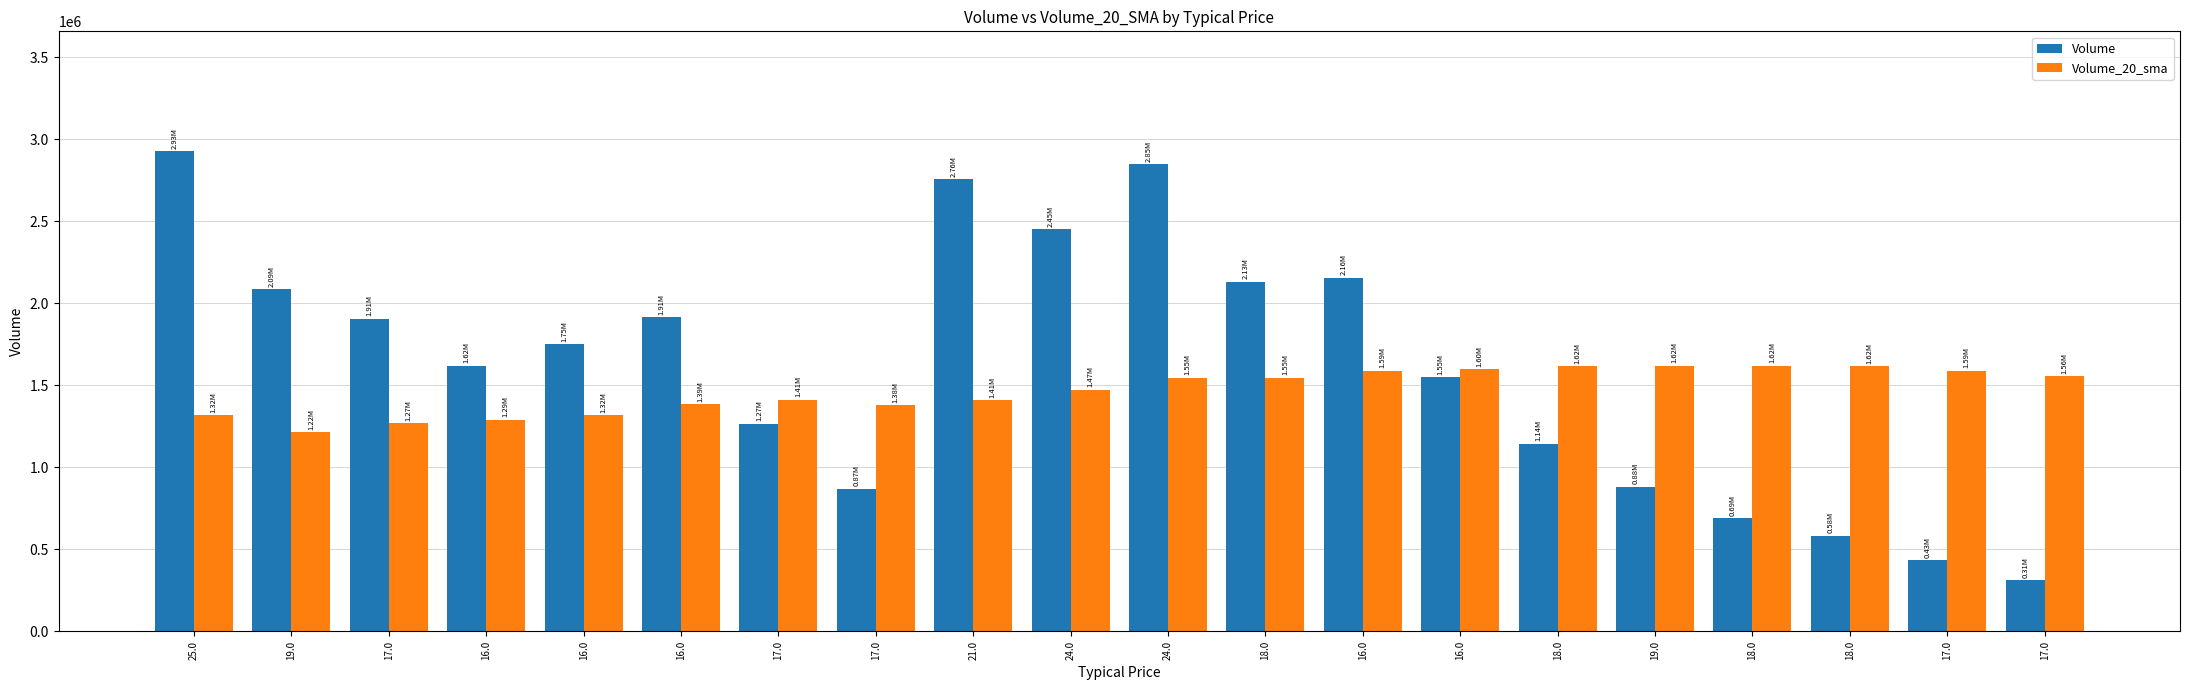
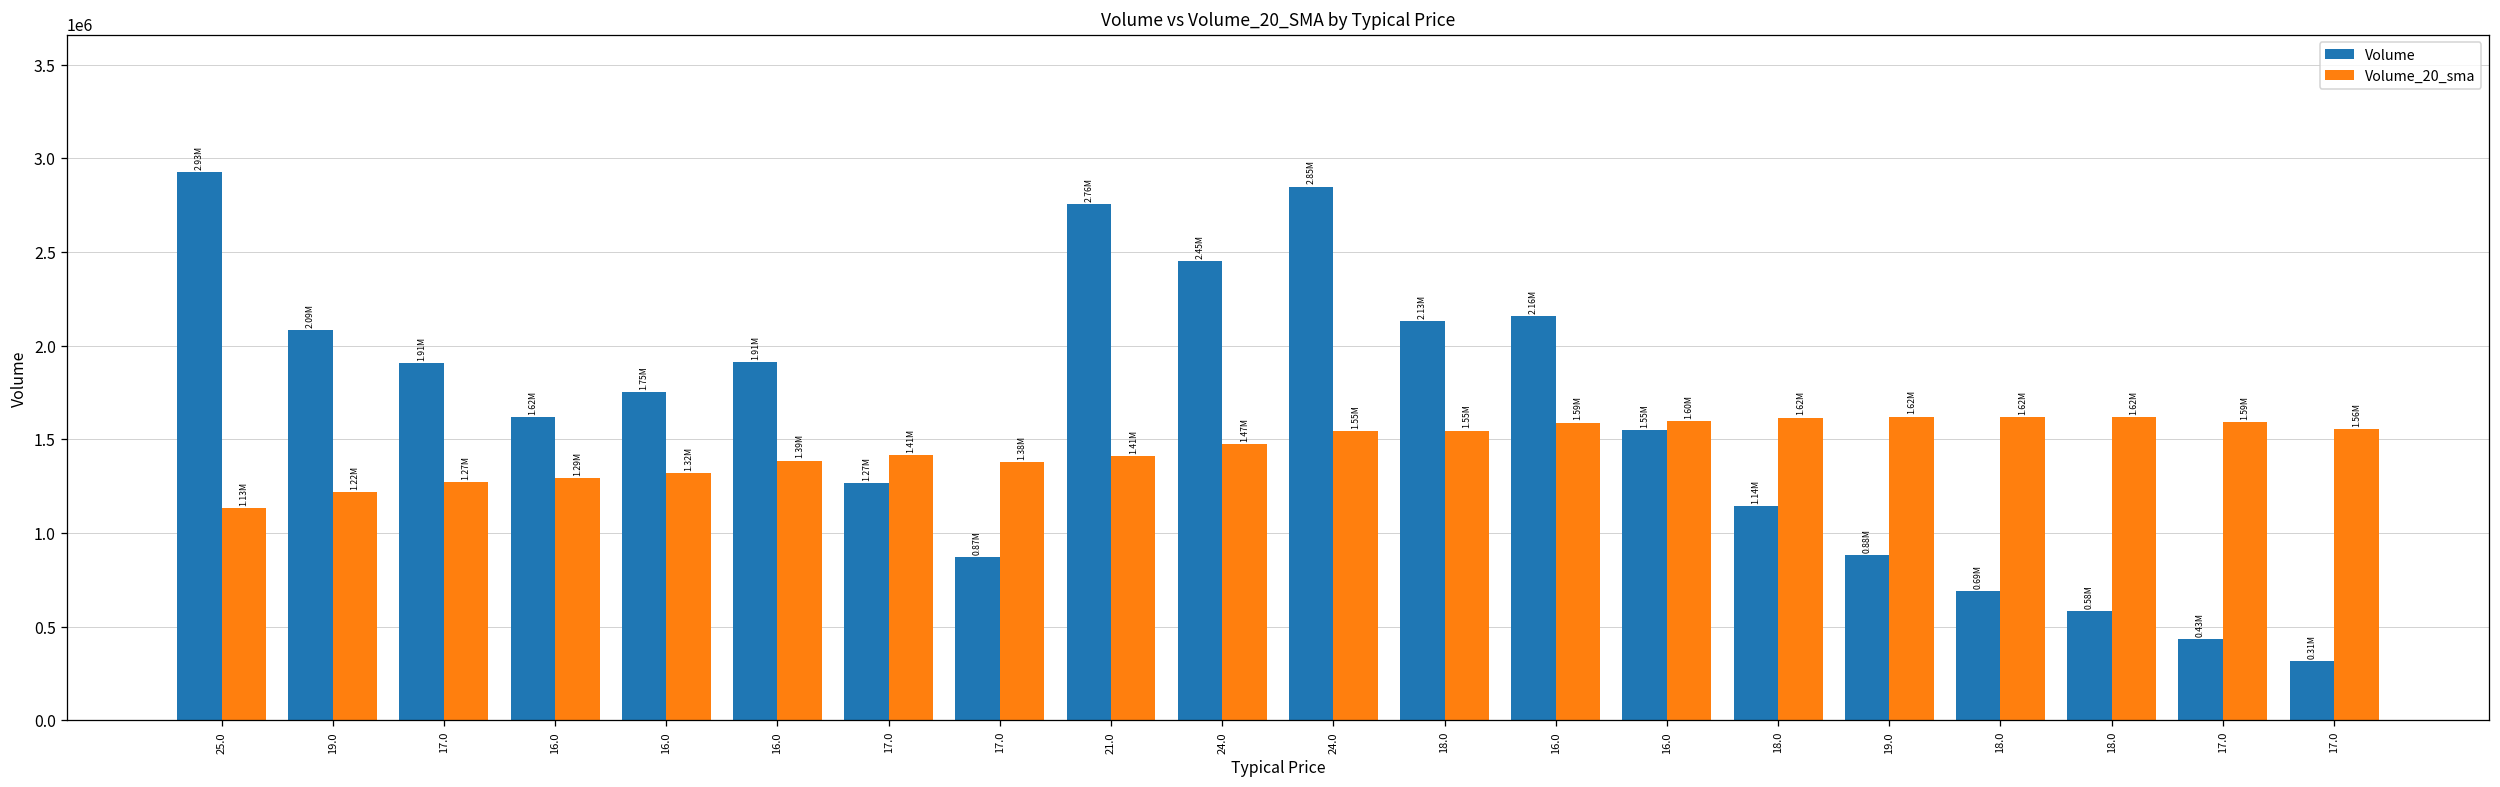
  {
    "Volume": {
      "25.0": "2.93M",
      "21.0": "2.76M"
    },
    "Volume_20_sma": {
-     "25.0": "1.32M",
+     "25.0": "1.13M",
      "21.0": "1.41M"
    }
  }
